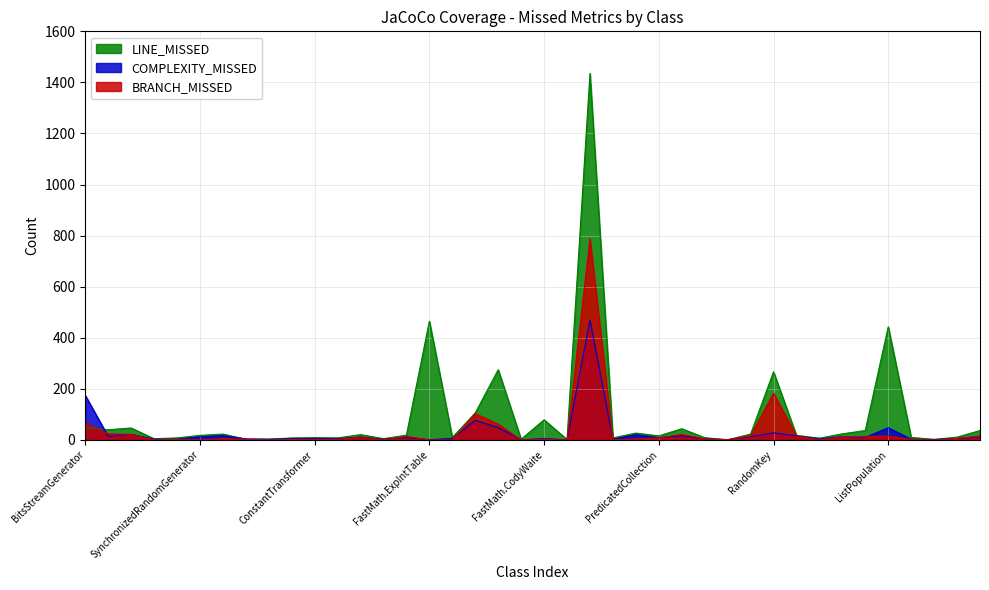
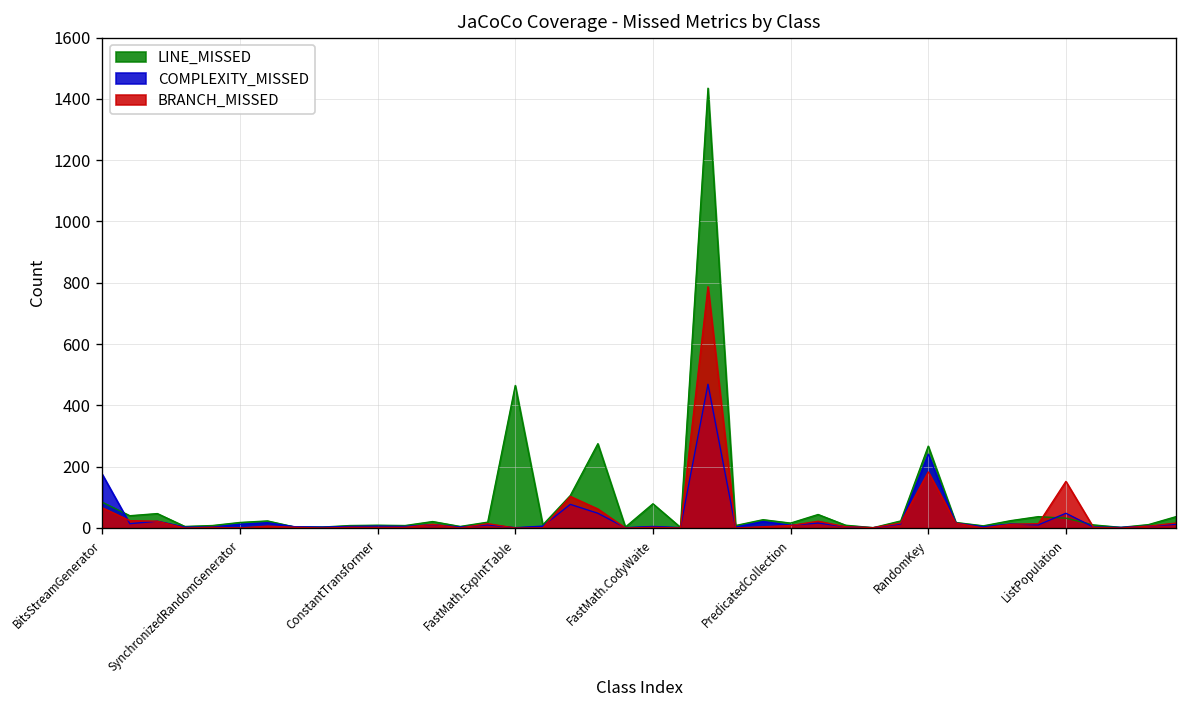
  {
    "LINE_MISSED": {
-     "BitsStreamGenerator": 50,
+     "BitsStreamGenerator": 80,
      "FastMath.ExpIntTable": 470,
      "FastMath.CodyWaite": 80,
      "RandomKey": 270,
-     "ListPopulation": 440
+     "ListPopulation": 30
    },
    "COMPLEXITY_MISSED": {
      "BitsStreamGenerator": 180,
-     "RandomKey": 30,
+     "RandomKey": 240,
      "ListPopulation": 50
    },
    "BRANCH_MISSED": {
      "BitsStreamGenerator": 70,
      "SynchronizedRandomGenerator": 0,
      "RandomKey": 180,
-     "ListPopulation": 20
+     "ListPopulation": 150
    }
  }
